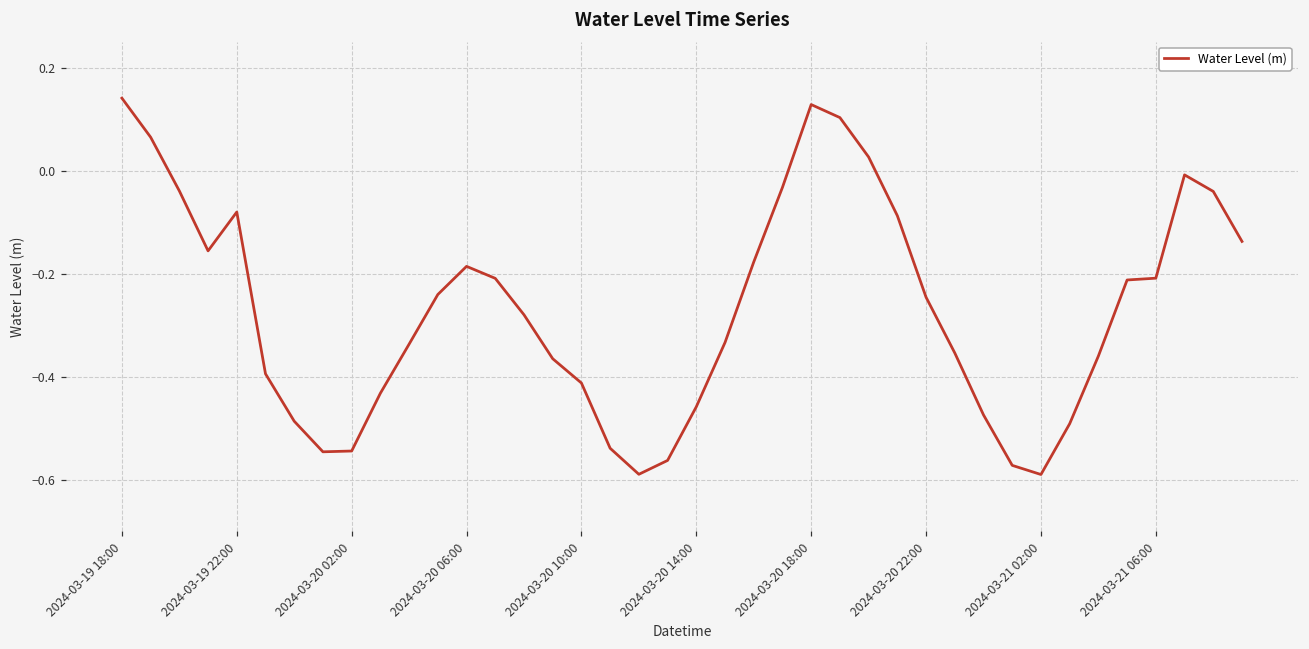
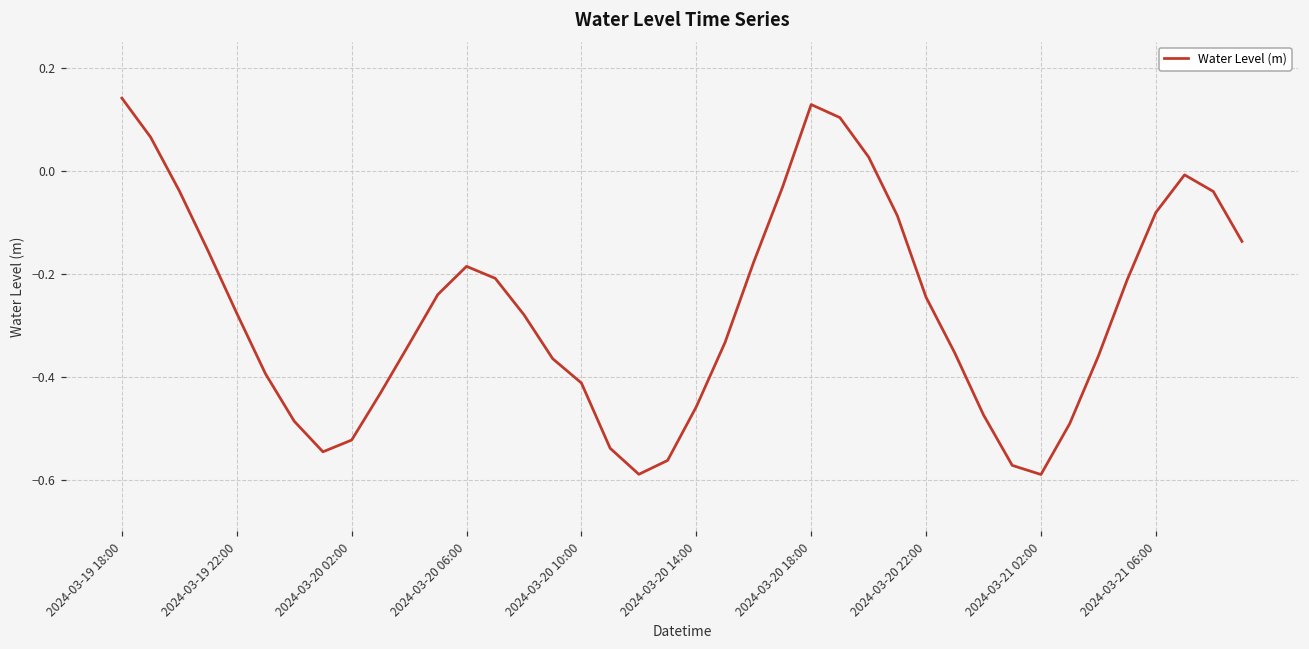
  {
    "2024-03-19 18:00": 0.14,
-   "2024-03-19 22:00": -0.08,
-   "2024-03-20 02:00": -0.54,
+   "2024-03-19 22:00": -0.28,
+   "2024-03-20 02:00": -0.52,
    "2024-03-20 06:00": -0.18,
    "2024-03-20 10:00": -0.41,
    "2024-03-20 14:00": -0.46,
    "2024-03-20 18:00": 0.13,
    "2024-03-20 22:00": -0.24,
    "2024-03-21 02:00": -0.59,
-   "2024-03-21 06:00": -0.21
+   "2024-03-21 06:00": -0.08
  }
